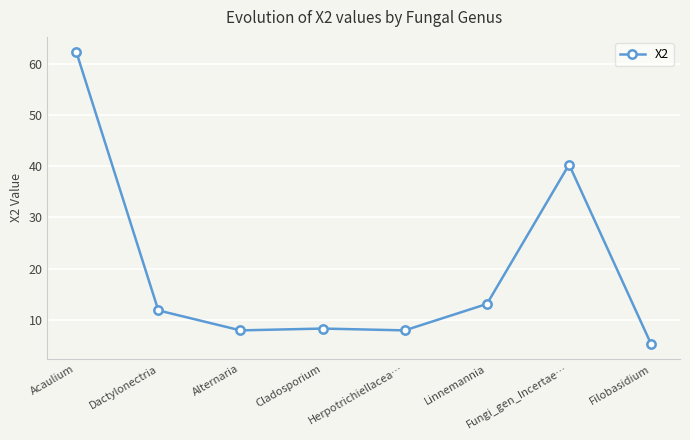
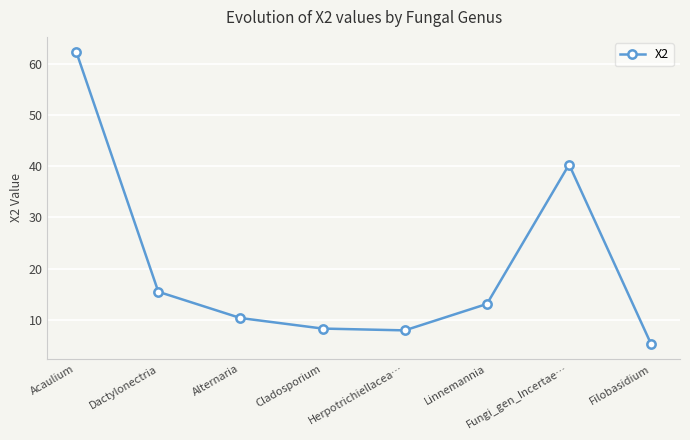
  {
    "Acaulium": 62,
-   "Dactylonectria": 12,
-   "Alternaria": 8,
+   "Dactylonectria": 15,
+   "Alternaria": 10,
    "Cladosporium": 8,
    "Herpotrichiellacea…": 8,
    "Linnemannia": 13,
    "Fungi_gen_Incertae…": 40,
    "Filobasidium": 5
  }
